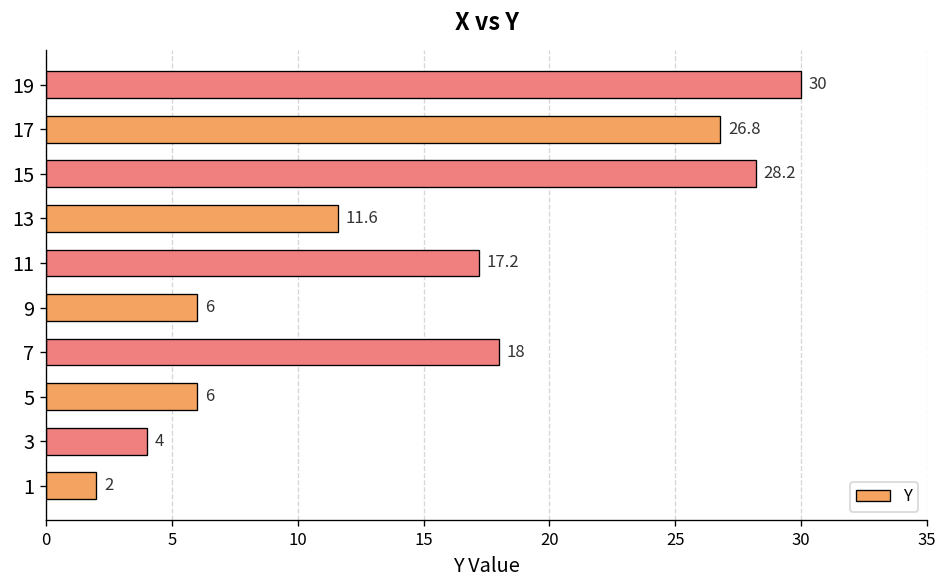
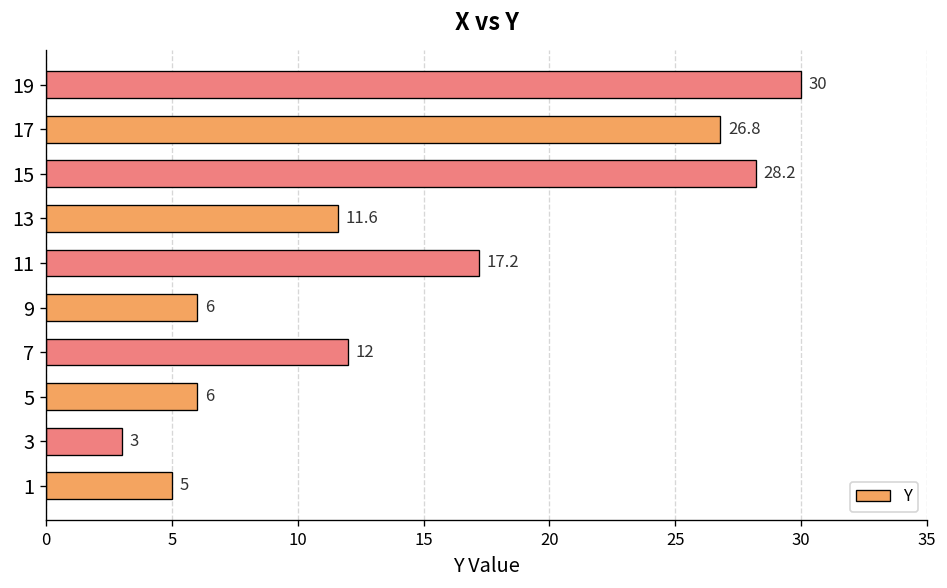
  {
    "19": 30,
    "17": 26.8,
    "15": 28.2,
    "13": 11.6,
    "11": 17.2,
    "9": 6,
-   "7": 18,
+   "7": 12,
    "5": 6,
-   "3": 4,
-   "1": 2
+   "3": 3,
+   "1": 5
  }
